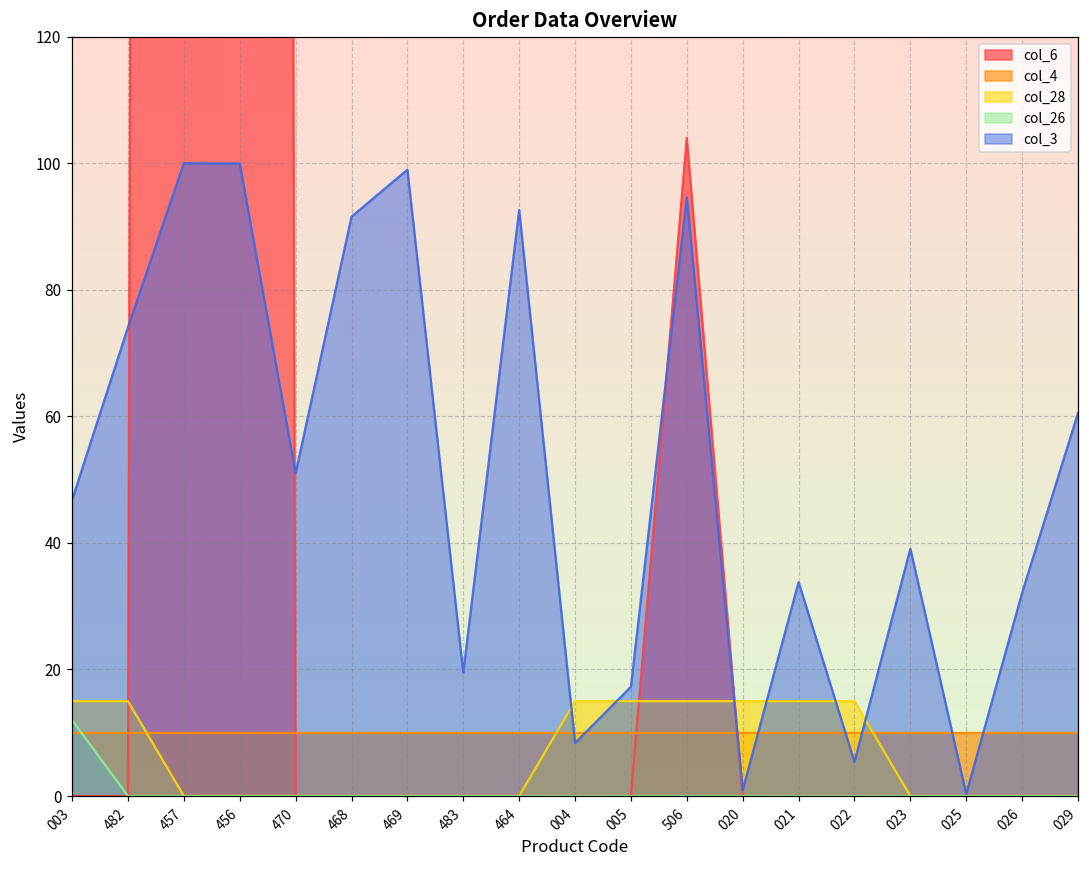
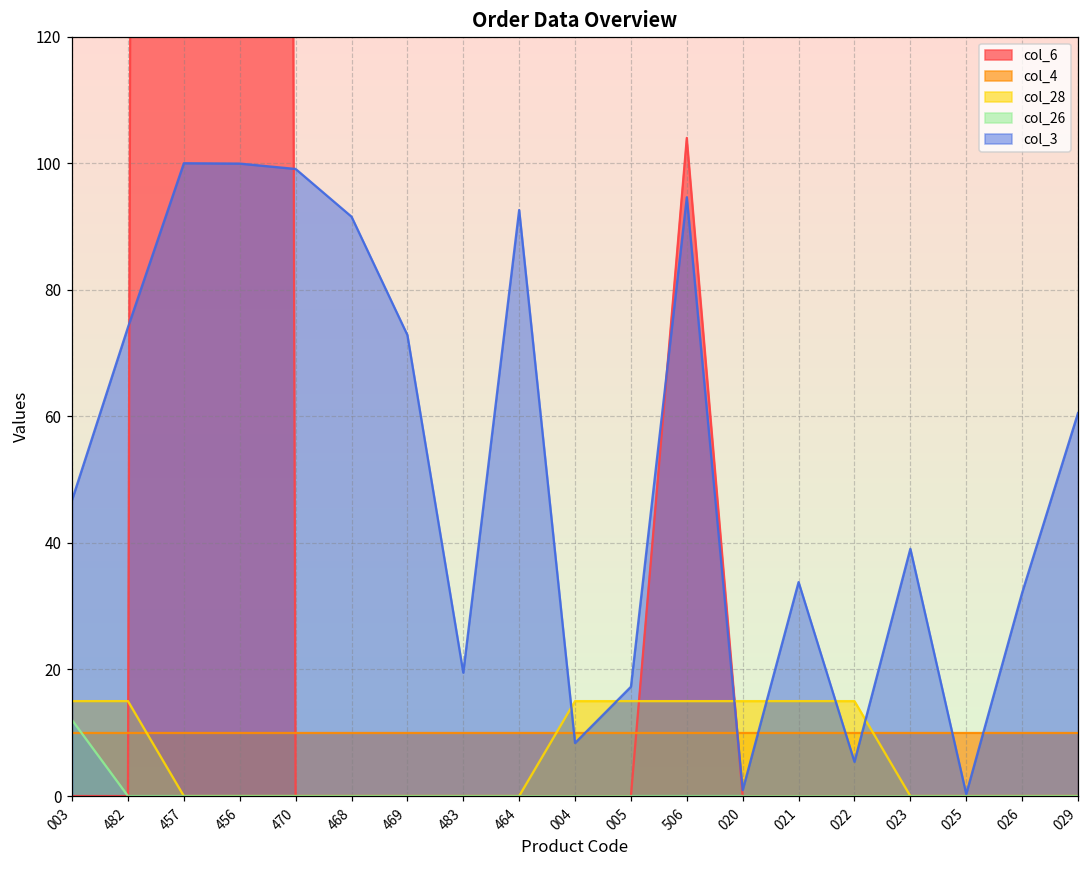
  {
    "col_6": {
      "003": 0,
      "506": 104
    },
    "col_4": {
      "003": 10,
      "482": 10,
      "457": 10,
      "456": 10,
      "470": 10,
      "468": 10,
      "469": 10,
      "483": 10,
      "464": 10,
      "004": 10,
      "005": 10,
      "506": 10,
      "020": 10,
      "021": 10,
      "022": 10,
      "023": 10,
      "025": 10,
      "026": 10,
      "029": 10
    },
    "col_28": {
      "003": 15,
      "482": 15,
      "004": 15,
      "005": 15,
      "506": 15,
      "020": 15,
      "021": 15,
      "022": 15
    },
    "col_26": {
      "003": 12,
      "506": 0
    },
    "col_3": {
      "003": 47,
      "482": 74,
      "457": 100,
      "456": 100,
-     "470": 51,
+     "470": 99,
      "468": 92,
-     "469": 99,
+     "469": 73,
      "483": 19,
      "464": 93,
      "004": 8,
      "005": 17,
      "506": 95,
      "020": 1,
      "021": 34,
      "022": 5,
      "023": 39,
      "026": 32,
      "029": 61
    }
  }
